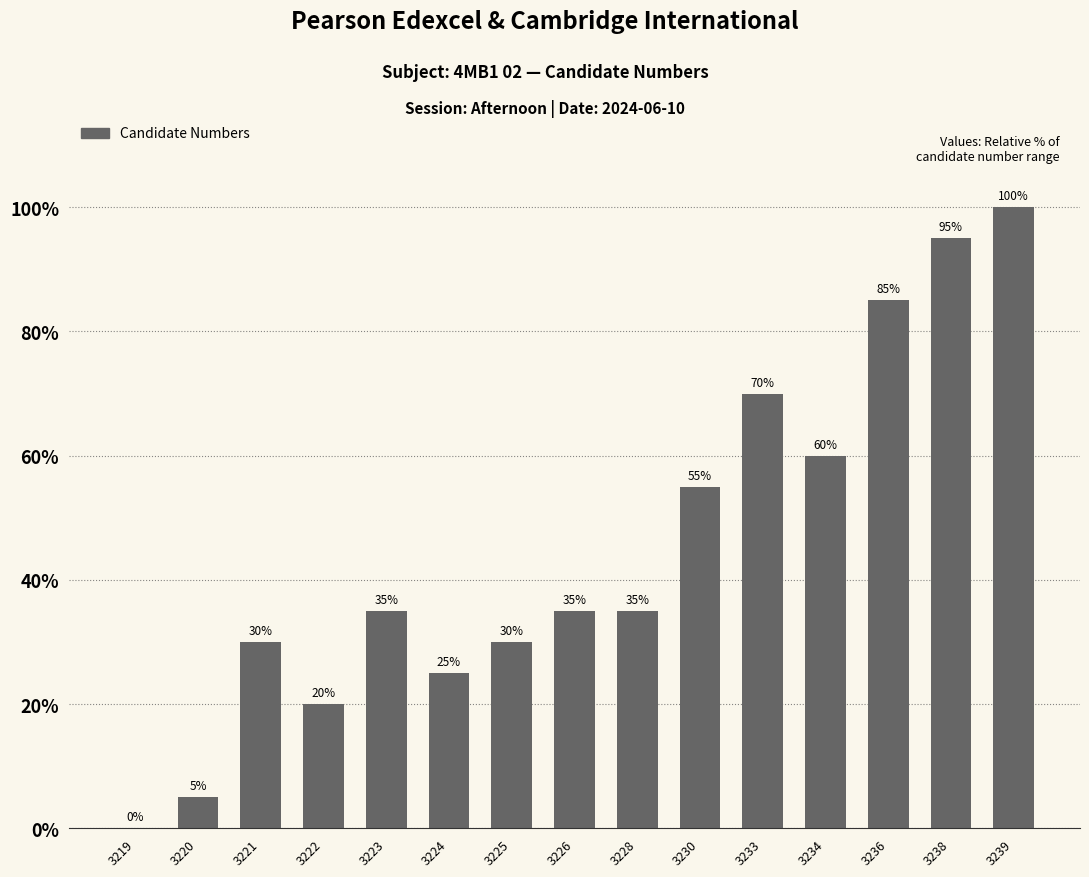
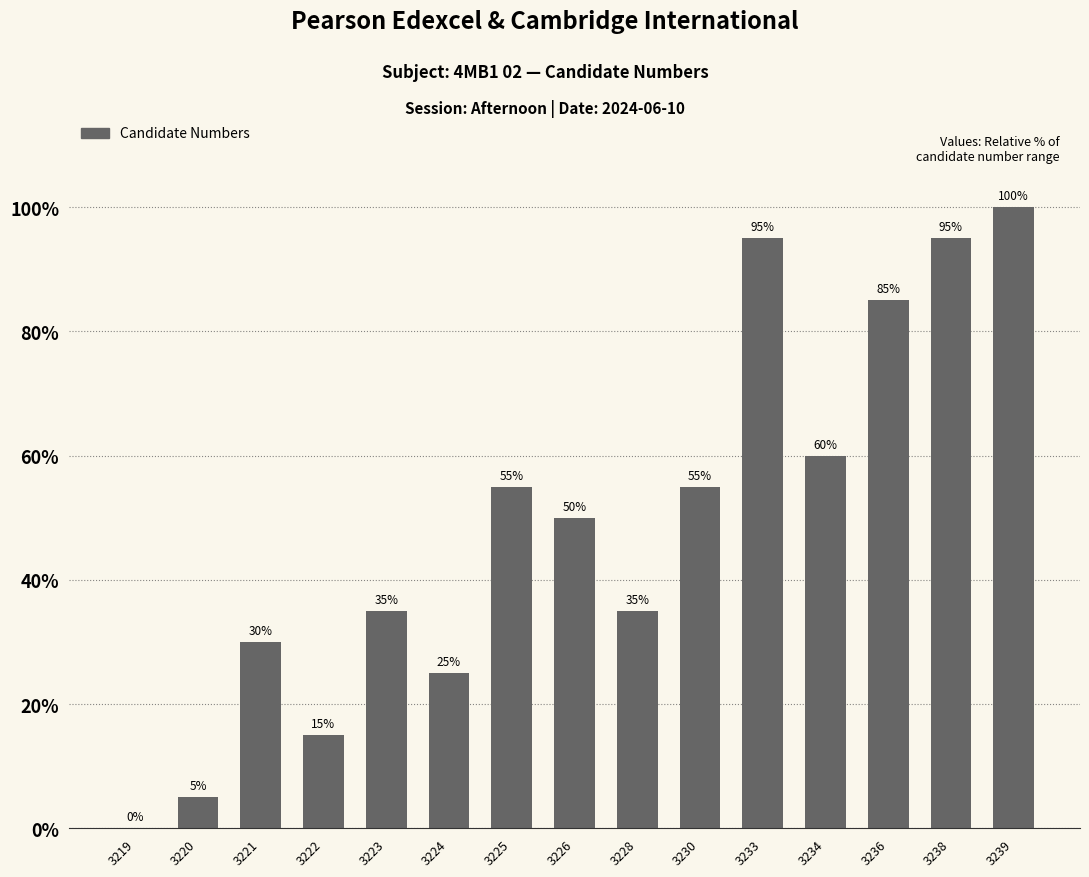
  {
    "3219": "0%",
    "3220": "5%",
    "3221": "30%",
-   "3222": "20%",
+   "3222": "15%",
    "3223": "35%",
    "3224": "25%",
-   "3225": "30%",
-   "3226": "35%",
+   "3225": "55%",
+   "3226": "50%",
    "3228": "35%",
    "3230": "55%",
-   "3233": "70%",
+   "3233": "95%",
    "3234": "60%",
    "3236": "85%",
    "3238": "95%",
    "3239": "100%"
  }
